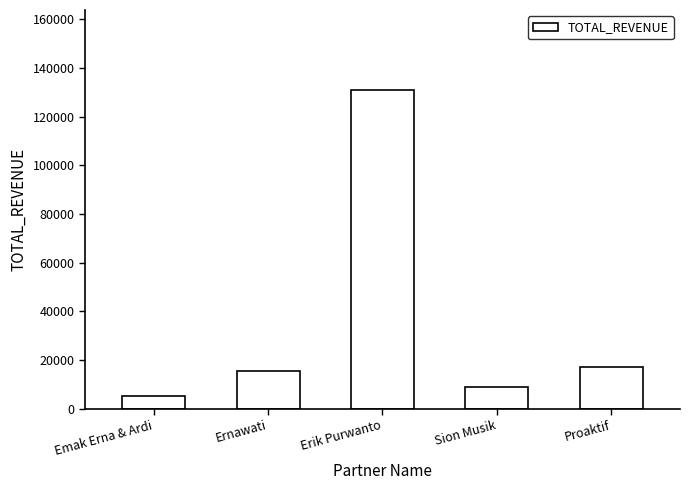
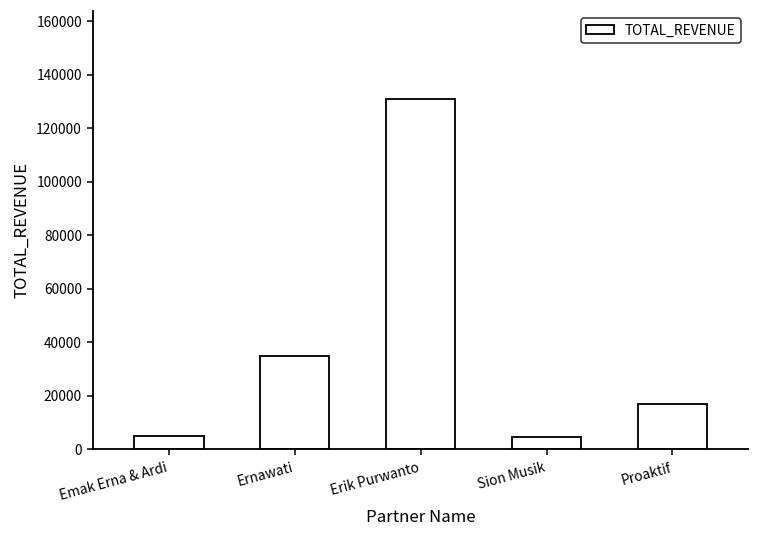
  {
    "Emak Erna & Ardi": 5000,
-   "Ernawati": 16000,
+   "Ernawati": 35000,
    "Erik Purwanto": 131000,
-   "Sion Musik": 9000,
+   "Sion Musik": 4000,
    "Proaktif": 17000
  }
